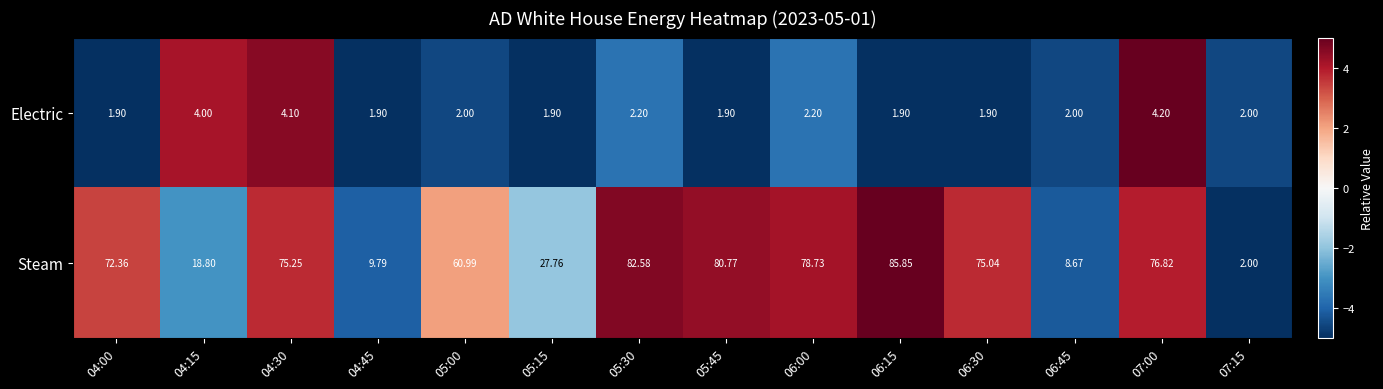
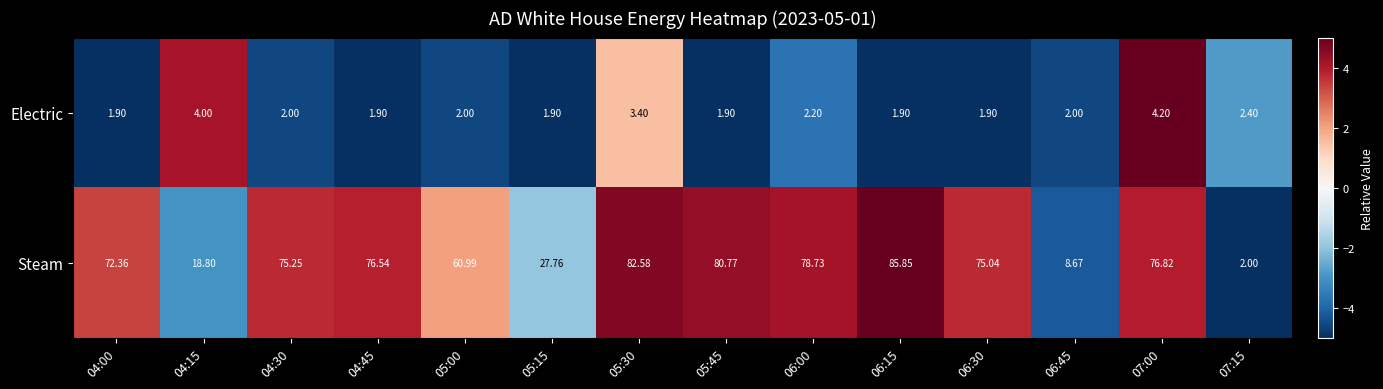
  {
    "Electric": {
      "04:00": 1.90,
      "04:15": 4.00,
-     "04:30": 4.10,
+     "04:30": 2.00,
      "04:45": 1.90,
      "05:00": 2.00,
      "05:15": 1.90,
-     "05:30": 2.20,
+     "05:30": 3.40,
      "05:45": 1.90,
      "06:00": 2.20,
      "06:15": 1.90,
      "06:30": 1.90,
      "06:45": 2.00,
      "07:00": 4.20,
-     "07:15": 2.00
+     "07:15": 2.40
    },
    "Steam": {
      "04:00": 72.36,
      "04:15": 18.80,
      "04:30": 75.25,
-     "04:45": 9.79,
+     "04:45": 76.54,
      "05:00": 60.99,
      "05:15": 27.76,
      "05:30": 82.58,
      "05:45": 80.77,
      "06:00": 78.73,
      "06:15": 85.85,
      "06:30": 75.04,
      "06:45": 8.67,
      "07:00": 76.82,
      "07:15": 2.00
    }
  }
